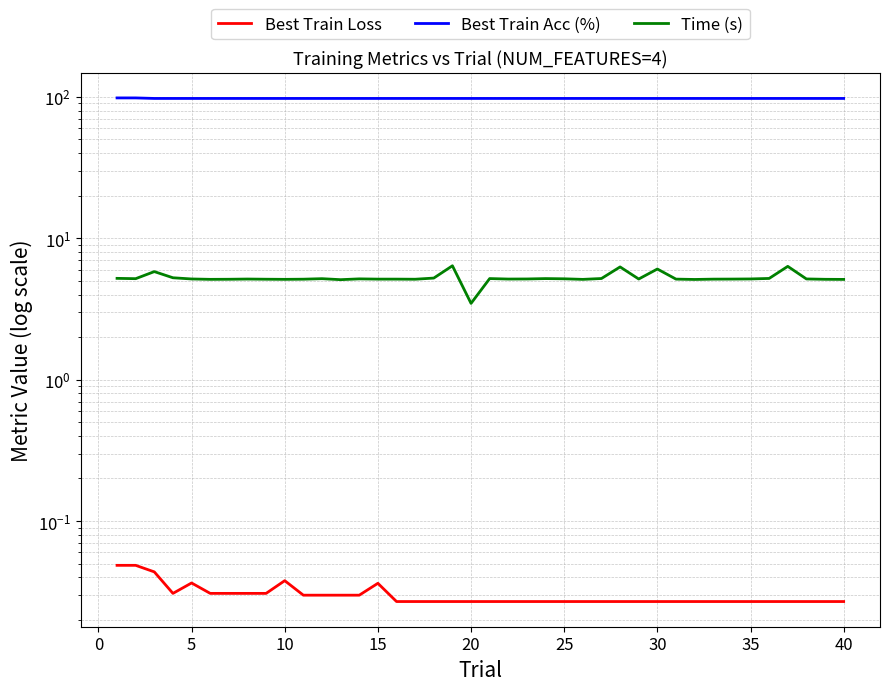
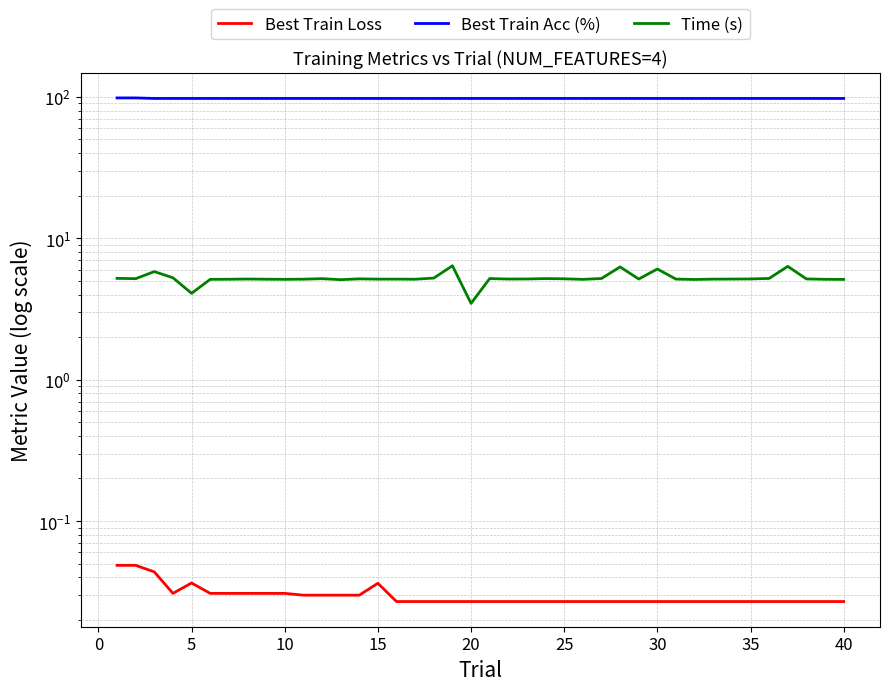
  {
    "Best Train Loss": {
      "5": 0.036,
-     "10": 0.038,
+     "10": 0.031,
      "15": 0.036,
      "20": 0.027,
      "25": 0.027,
      "30": 0.027,
      "35": 0.027,
      "40": 0.027
    },
    "Best Train Acc (%)": {
      "5": 100,
      "10": 100,
      "15": 100,
      "20": 100,
      "25": 100,
      "30": 100,
      "35": 100,
      "40": 100
    },
    "Time (s)": {
-     "5": 5.2,
+     "5": 4.1,
      "10": 5.1,
      "15": 5.1,
      "20": 3.5,
      "25": 5.2,
      "30": 6.1,
      "35": 5.2,
      "40": 5.1
    }
  }
